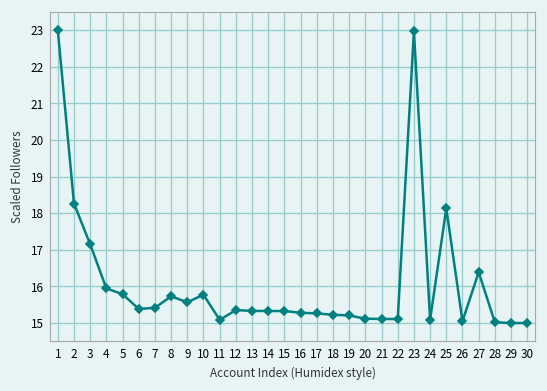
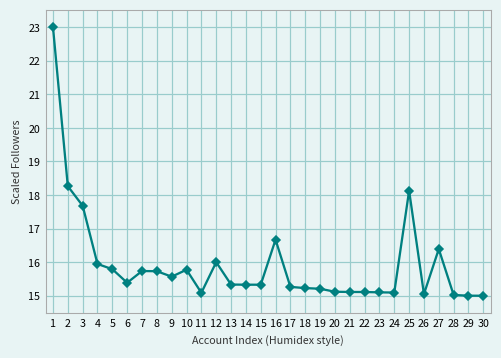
  {
    "1": 23.0,
    "2": 18.3,
-   "3": 17.2,
+   "3": 17.7,
    "4": 15.9,
    "5": 15.8,
    "6": 15.4,
-   "7": 15.4,
+   "7": 15.7,
    "8": 15.7,
    "9": 15.6,
    "10": 15.8,
    "11": 15.1,
-   "12": 15.4,
+   "12": 16.0,
    "13": 15.3,
    "14": 15.3,
    "15": 15.3,
-   "16": 15.3,
+   "16": 16.7,
    "17": 15.3,
    "18": 15.2,
    "19": 15.2,
    "20": 15.1,
    "21": 15.1,
    "22": 15.1,
-   "23": 23.0,
+   "23": 15.1,
    "24": 15.1,
    "25": 18.1,
    "26": 15.0,
    "27": 16.4,
    "28": 15.0,
    "29": 15.0,
    "30": 15.0
  }
